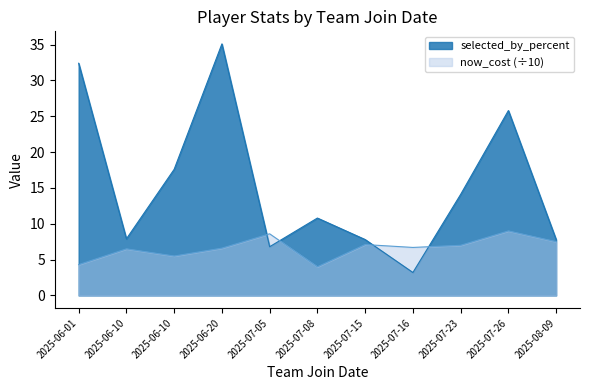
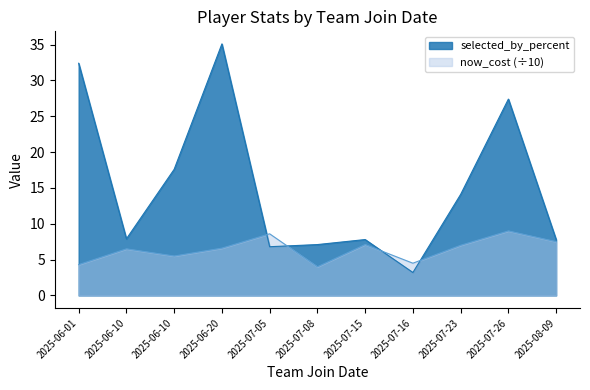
  {
    "selected_by_percent": {
      "2025-06-01": 32,
      "2025-06-20": 35,
      "2025-07-05": 7,
-     "2025-07-08": 11,
+     "2025-07-08": 7,
      "2025-07-15": 8,
      "2025-07-16": 3,
      "2025-07-23": 14,
-     "2025-07-26": 26
+     "2025-07-26": 27
    },
    "now_cost (÷10)": {
      "2025-06-01": 4,
      "2025-06-20": 7,
      "2025-07-05": 9,
      "2025-07-08": 4,
      "2025-07-15": 7,
-     "2025-07-16": 7,
+     "2025-07-16": 5,
      "2025-07-23": 7,
      "2025-07-26": 9
    }
  }
